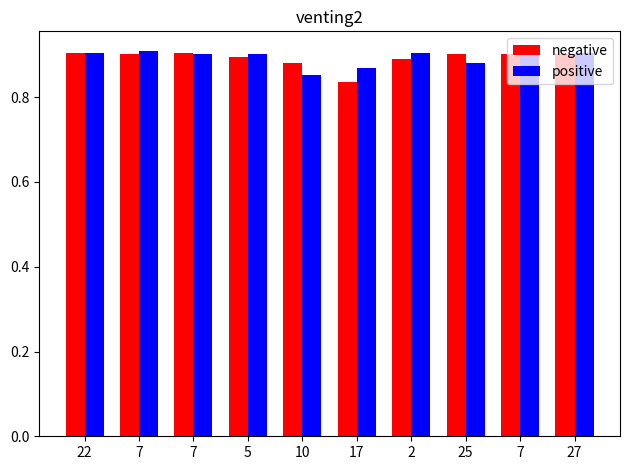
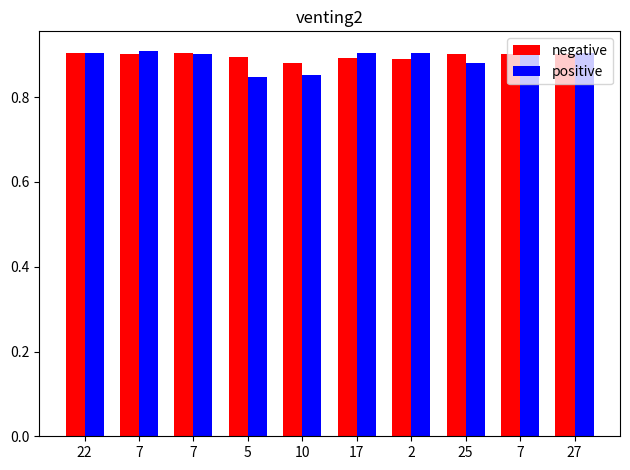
  {
    "negative": {
      "22": 0.91,
      "5": 0.90,
      "10": 0.88,
-     "17": 0.84,
+     "17": 0.89,
      "2": 0.89,
      "25": 0.90
    },
    "positive": {
      "22": 0.90,
-     "5": 0.90,
+     "5": 0.85,
      "10": 0.85,
-     "17": 0.87,
+     "17": 0.90,
      "2": 0.90,
      "25": 0.88
    }
  }
